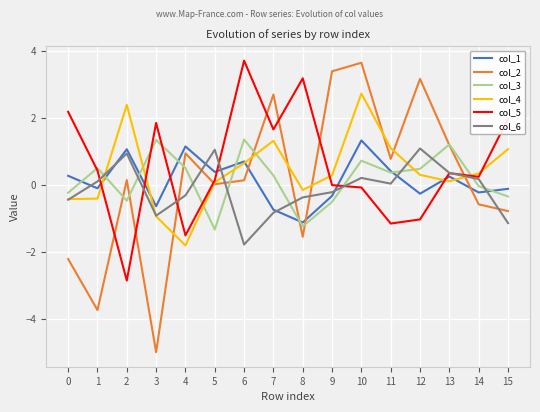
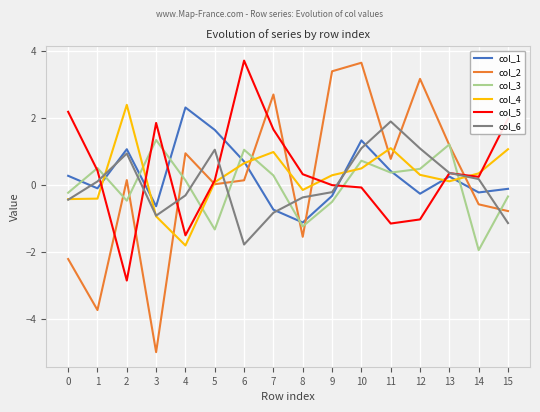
  {
    "col_1": {
      "0": 0.3,
      "1": -0.1,
      "2": 1.1,
      "3": -0.6,
-     "4": 1.1,
-     "5": 0.4,
+     "4": 2.3,
+     "5": 1.6,
      "7": -0.7,
      "8": -1.1,
      "9": -0.3,
      "10": 1.3,
      "12": -0.3,
      "13": 0.2,
      "14": -0.2,
      "15": -0.1
    },
    "col_2": {
      "0": -2.2,
      "1": -3.7,
      "2": 0.1,
      "3": -5.0,
      "4": 0.9,
      "6": 0.1,
      "7": 2.7,
      "8": -1.6,
      "9": 3.4,
      "10": 3.6,
      "11": 0.8,
      "12": 3.2,
      "14": -0.6,
      "15": -0.8
    },
    "col_3": {
      "0": -0.2,
      "1": 0.5,
      "2": -0.5,
      "3": 1.3,
-     "4": 0.5,
+     "4": 0.1,
      "5": -1.3,
-     "6": 1.4,
+     "6": 1.0,
      "7": 0.3,
      "8": -1.2,
      "9": -0.5,
      "10": 0.7,
      "12": 0.5,
-     "14": 0.0,
+     "14": -1.9,
      "15": -0.3
    },
    "col_4": {
      "1": -0.4,
      "2": 2.4,
      "4": -1.8,
-     "7": 1.3,
+     "7": 1.0,
      "8": -0.2,
      "9": 0.3,
-     "10": 2.7,
+     "10": 0.5,
      "11": 1.1,
      "12": 0.3,
      "13": 0.1,
      "14": 0.3,
      "15": 1.1
    },
    "col_5": {
      "0": 2.2,
      "1": 0.4,
      "2": -2.9,
      "3": 1.8,
      "4": -1.5,
      "6": 3.7,
      "7": 1.7,
-     "8": 3.2,
+     "8": 0.3,
      "9": 0.0,
      "10": -0.1,
      "11": -1.2,
      "12": -1.0
    },
    "col_6": {
      "1": 0.1,
      "2": 0.9,
      "4": -0.3,
      "5": 1.0,
      "6": -1.8,
      "7": -0.8,
      "8": -0.4,
      "9": -0.2,
-     "10": 0.2,
-     "11": 0.0,
+     "10": 1.1,
+     "11": 1.9,
      "12": 1.1,
      "15": -1.1
    }
  }
